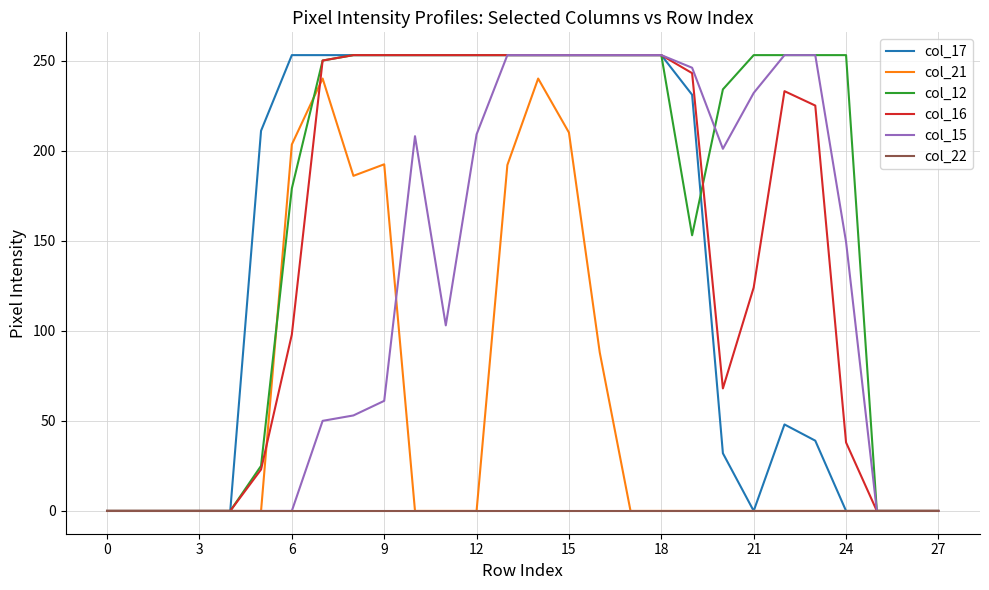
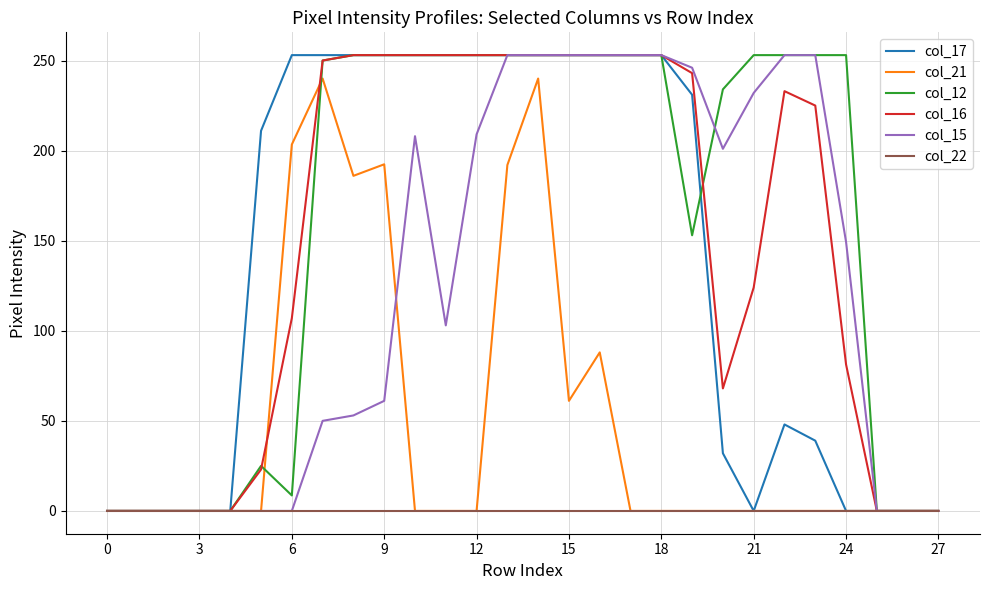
  {
    "col_17": {
      "6": 253
    },
    "col_21": {
      "6": 203,
      "9": 192,
-     "15": 210
+     "15": 61
    },
    "col_12": {
-     "6": 179,
+     "6": 9,
      "21": 253,
      "24": 253
    },
    "col_16": {
-     "6": 98,
+     "6": 107,
      "21": 124,
-     "24": 38
+     "24": 81
    },
    "col_15": {
      "9": 61,
      "12": 209,
      "21": 232,
      "24": 149
    },
    "col_22": {
      "9": 0,
      "15": 0
    }
  }
